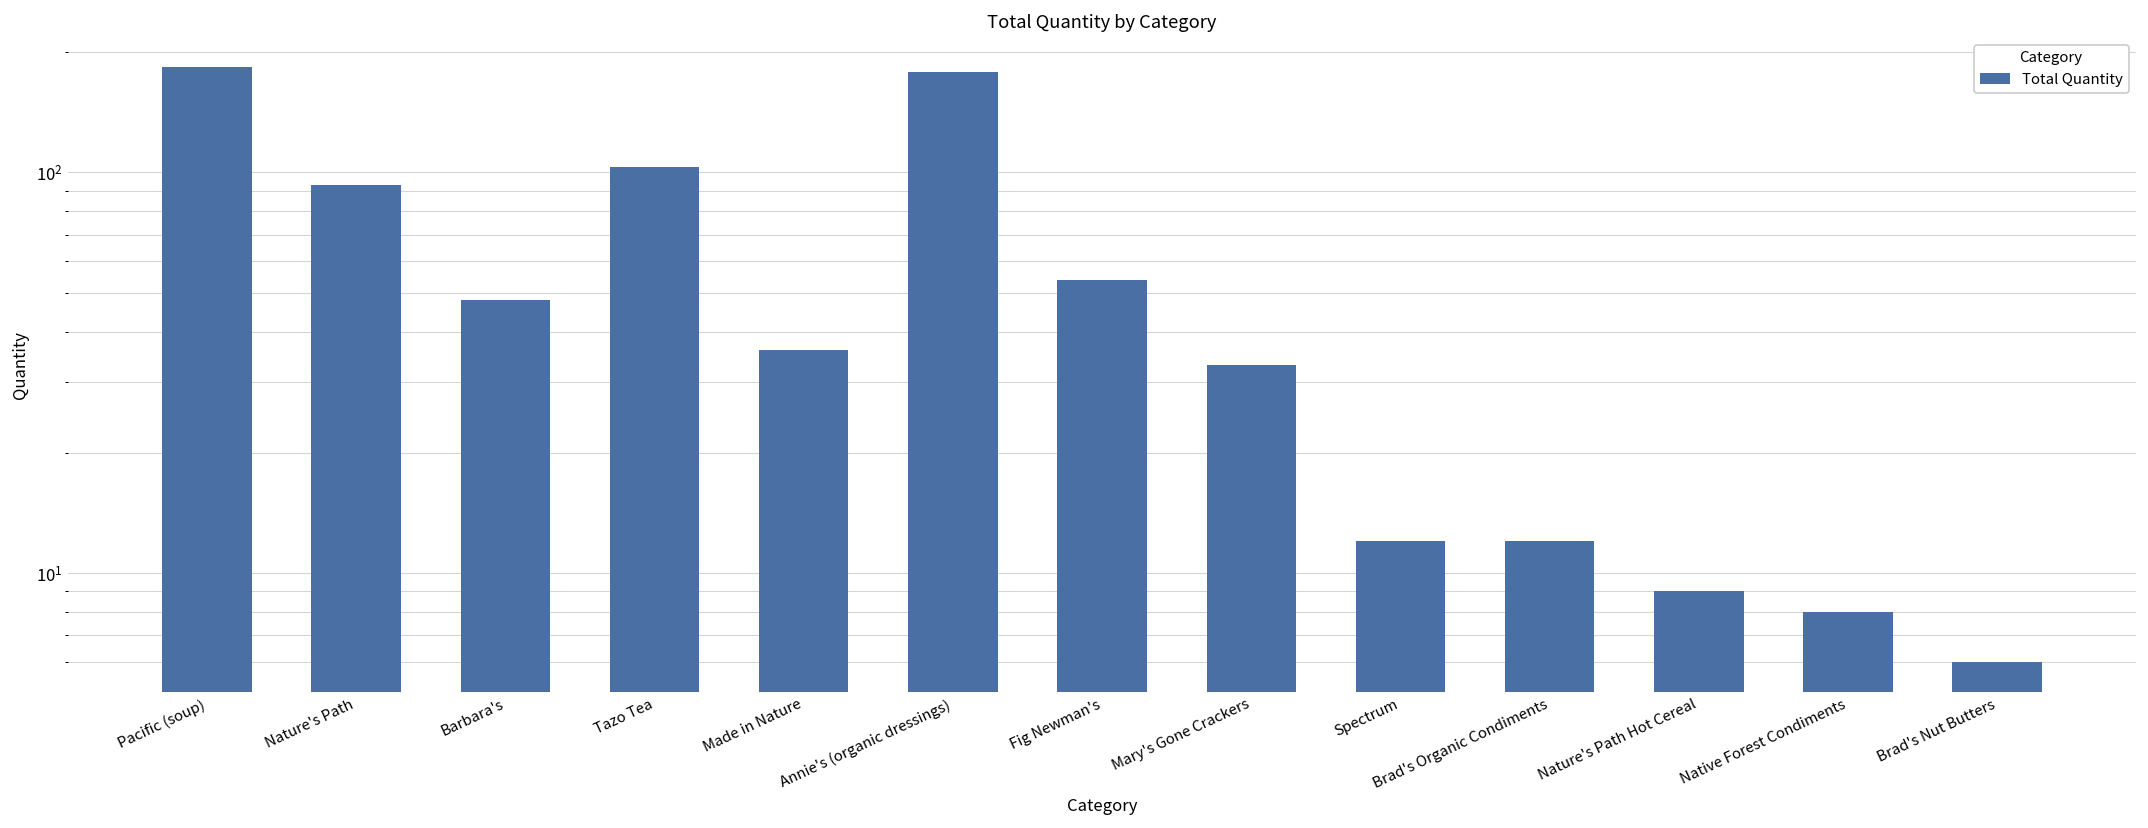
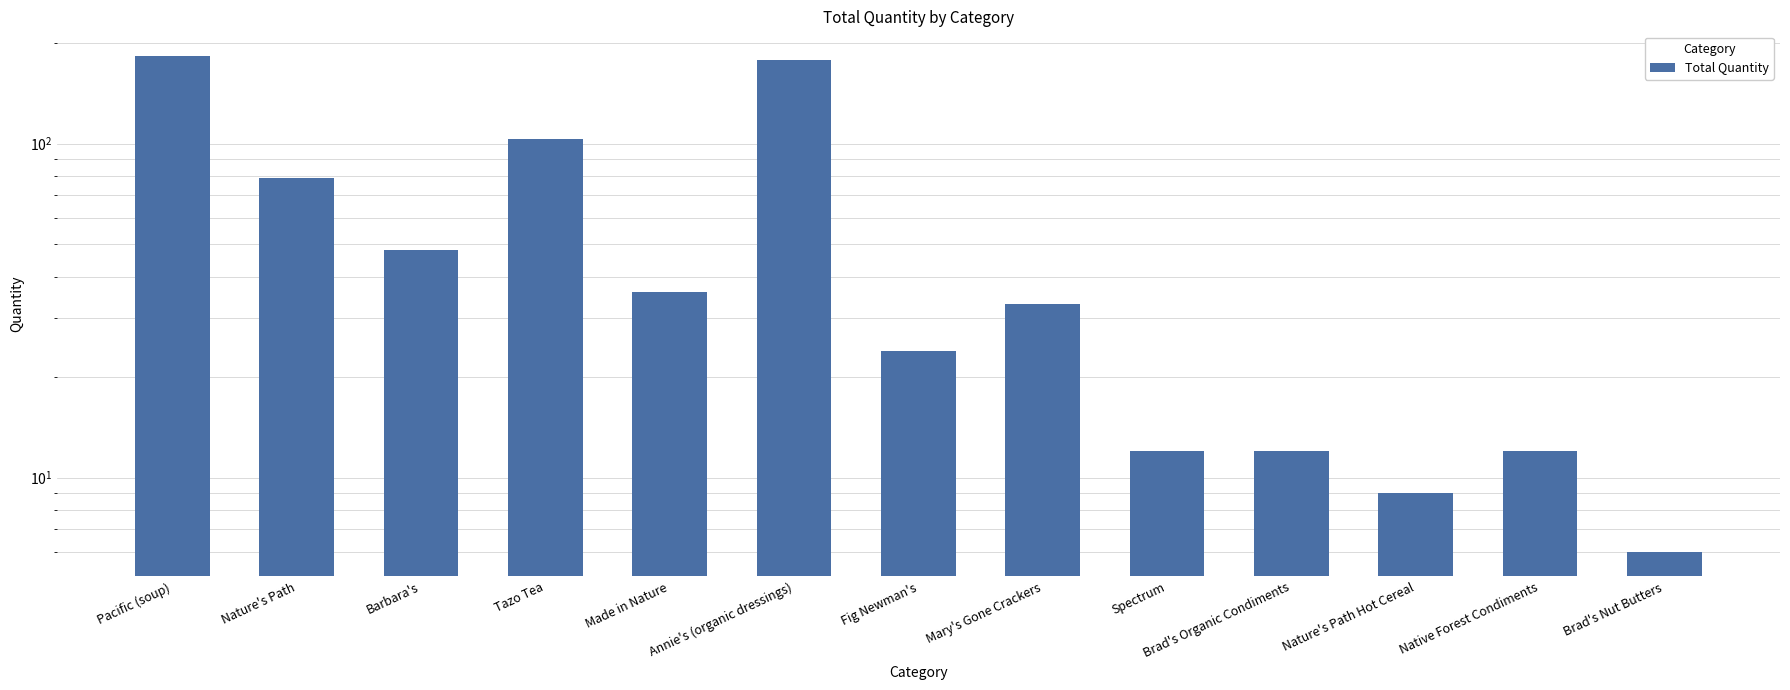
  {
    "Pacific (soup)": 180,
-   "Nature's Path": 93,
+   "Nature's Path": 79,
    "Barbara's": 48,
    "Tazo Tea": 103,
    "Made in Nature": 36,
    "Annie's (organic dressings)": 180,
-   "Fig Newman's": 54,
+   "Fig Newman's": 24,
    "Mary's Gone Crackers": 33,
    "Spectrum": 12,
    "Brad's Organic Condiments": 12,
    "Nature's Path Hot Cereal": 9,
-   "Native Forest Condiments": 8,
+   "Native Forest Condiments": 12,
    "Brad's Nut Butters": 6
  }
